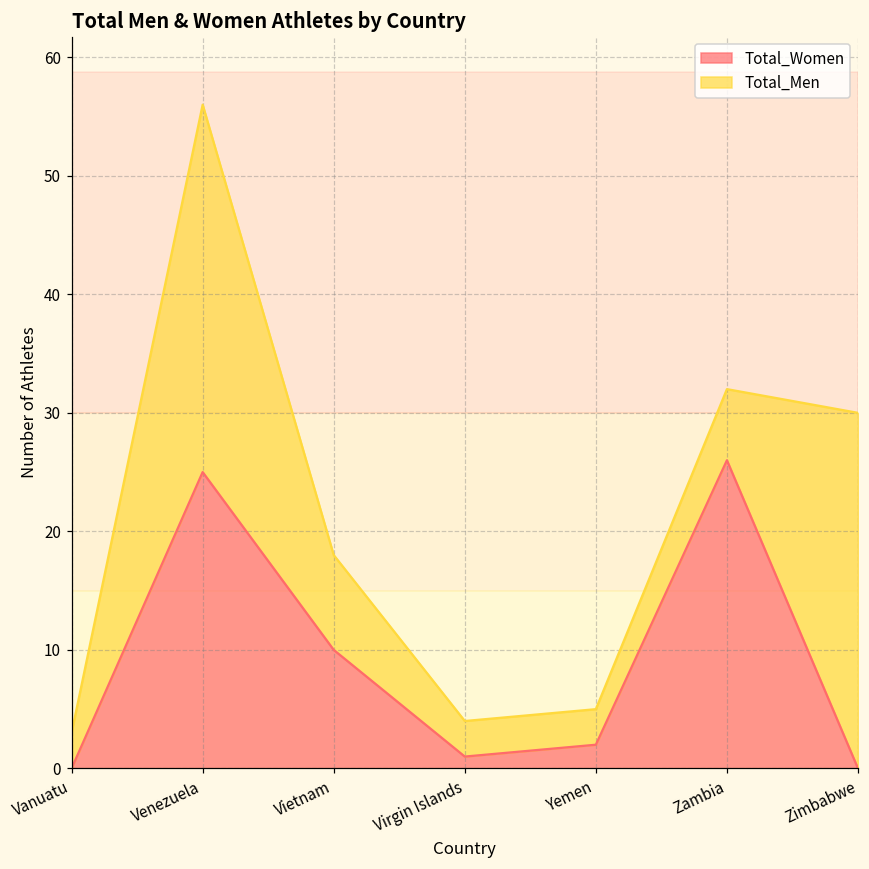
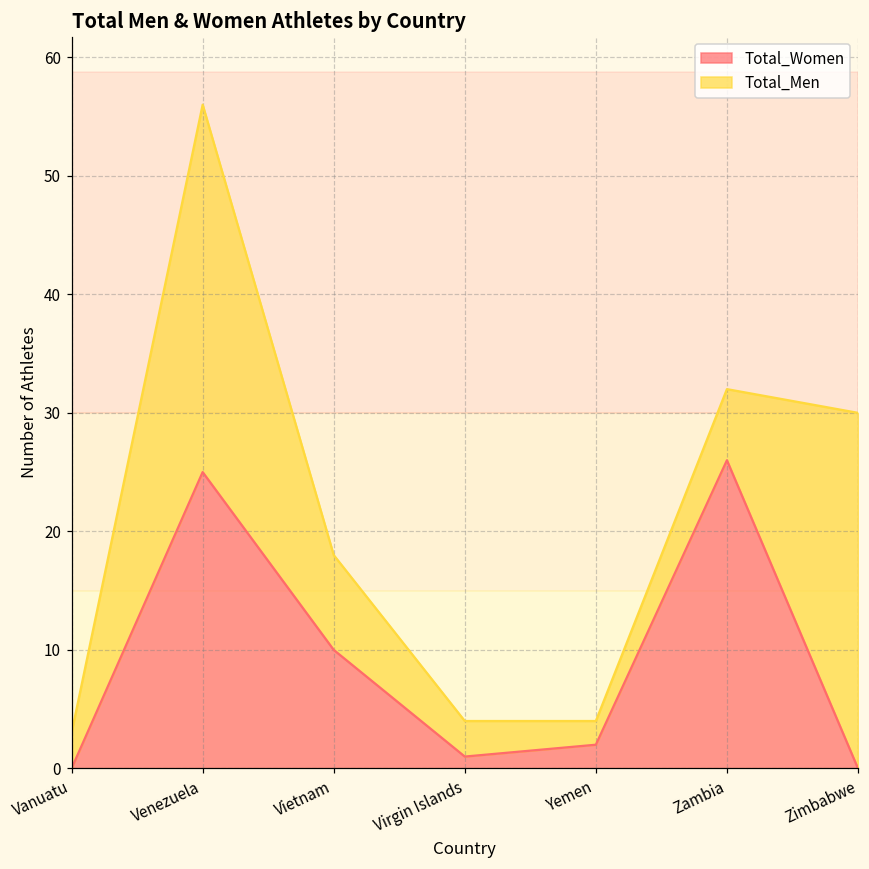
  {
    "Total_Women": {
      "Vanuatu": 0,
      "Venezuela": 25,
      "Vietnam": 10,
      "Virgin Islands": 1,
      "Yemen": 2,
      "Zambia": 26,
      "Zimbabwe": 0
    },
    "Total_Men": {
      "Vanuatu": 3,
      "Venezuela": 31,
      "Vietnam": 8,
      "Virgin Islands": 3,
-     "Yemen": 3,
+     "Yemen": 2,
      "Zambia": 6,
      "Zimbabwe": 30
    }
  }
